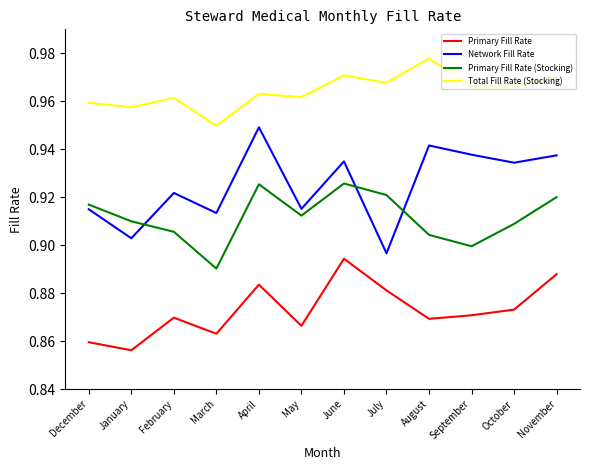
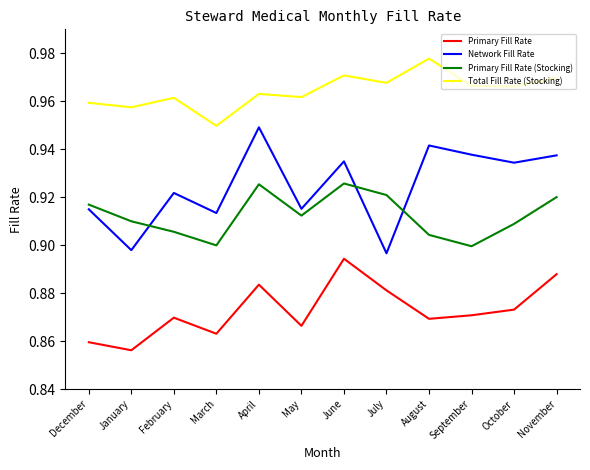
  {
    "Primary Fill Rate": {
      "December": 0.860,
      "January": 0.856,
      "February": 0.870,
      "March": 0.863,
      "April": 0.884,
      "May": 0.866,
      "June": 0.894,
      "July": 0.881,
      "August": 0.869,
      "September": 0.871,
      "October": 0.873,
      "November": 0.888
    },
    "Network Fill Rate": {
      "December": 0.915,
-     "January": 0.903,
+     "January": 0.898,
      "February": 0.922,
      "March": 0.913,
      "April": 0.949,
      "May": 0.915,
      "June": 0.935,
      "July": 0.897,
      "August": 0.942,
      "September": 0.938,
      "October": 0.934,
      "November": 0.937
    },
    "Primary Fill Rate (Stocking)": {
      "December": 0.917,
      "January": 0.910,
      "February": 0.906,
-     "March": 0.890,
+     "March": 0.900,
      "April": 0.925,
      "May": 0.912,
      "June": 0.926,
      "July": 0.921,
      "August": 0.904,
      "September": 0.900,
      "October": 0.909,
      "November": 0.920
    },
    "Total Fill Rate (Stocking)": {
      "December": 0.959,
      "January": 0.957,
      "February": 0.961,
      "March": 0.950,
      "April": 0.963,
      "May": 0.962,
      "June": 0.971,
      "July": 0.968,
      "August": 0.978
    }
  }
